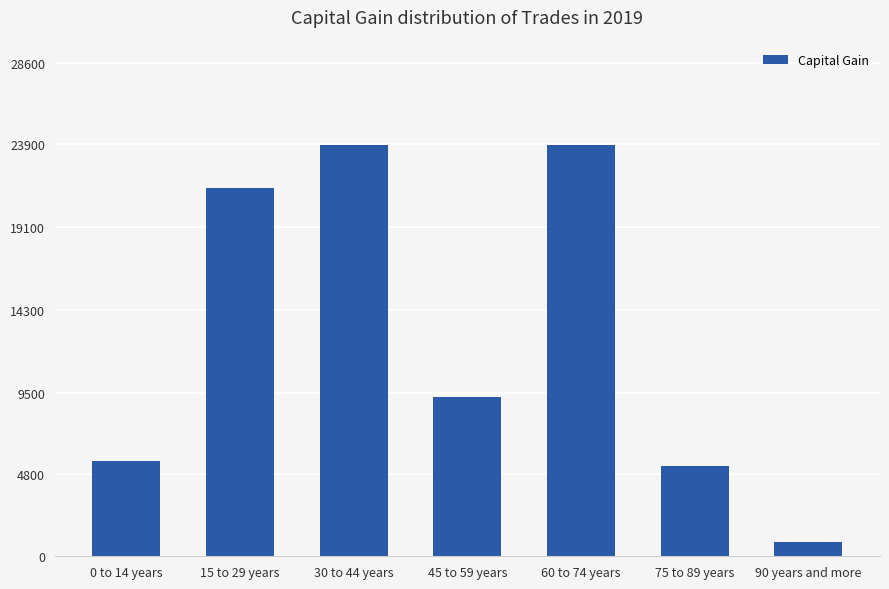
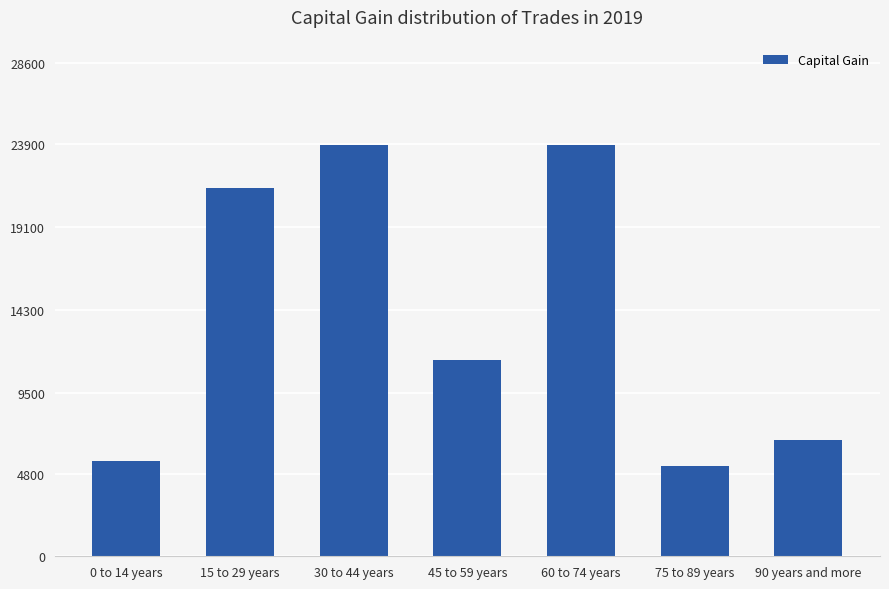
  {
    "0 to 14 years": 5500,
    "15 to 29 years": 21300,
    "30 to 44 years": 23900,
-   "45 to 59 years": 9200,
+   "45 to 59 years": 11400,
    "60 to 74 years": 23900,
    "75 to 89 years": 5300,
-   "90 years and more": 900
+   "90 years and more": 6700
  }
